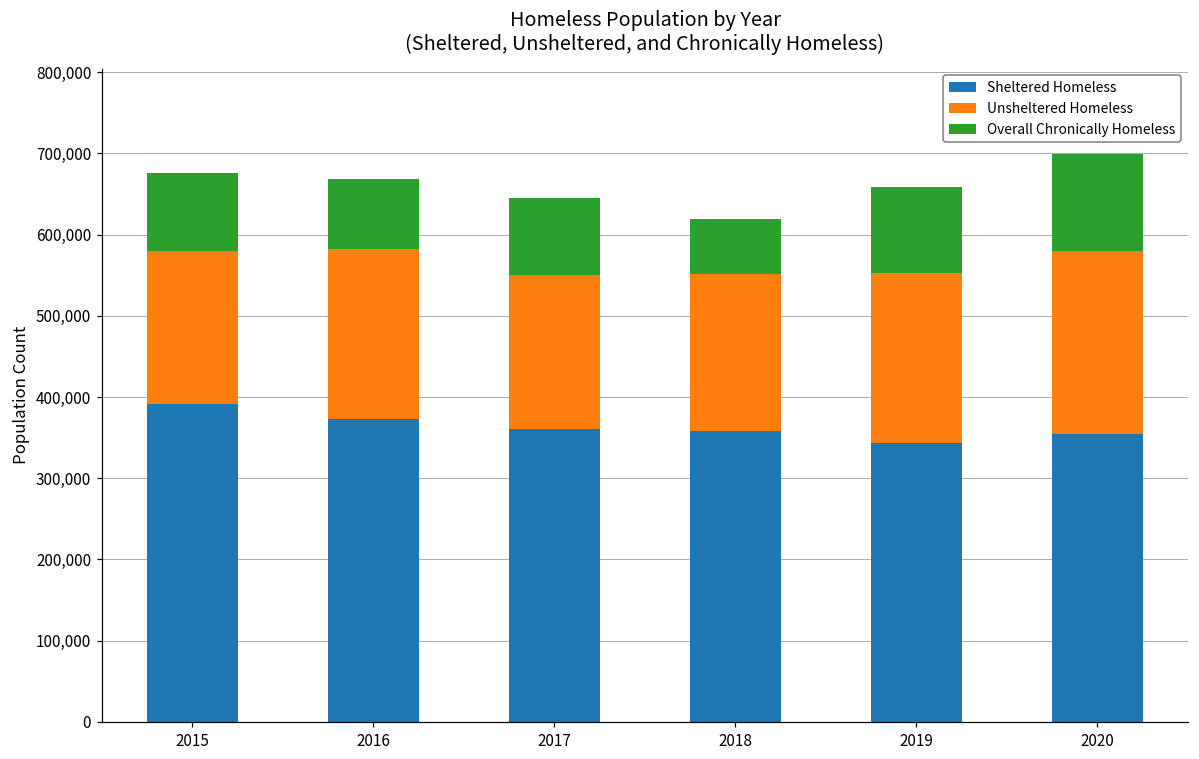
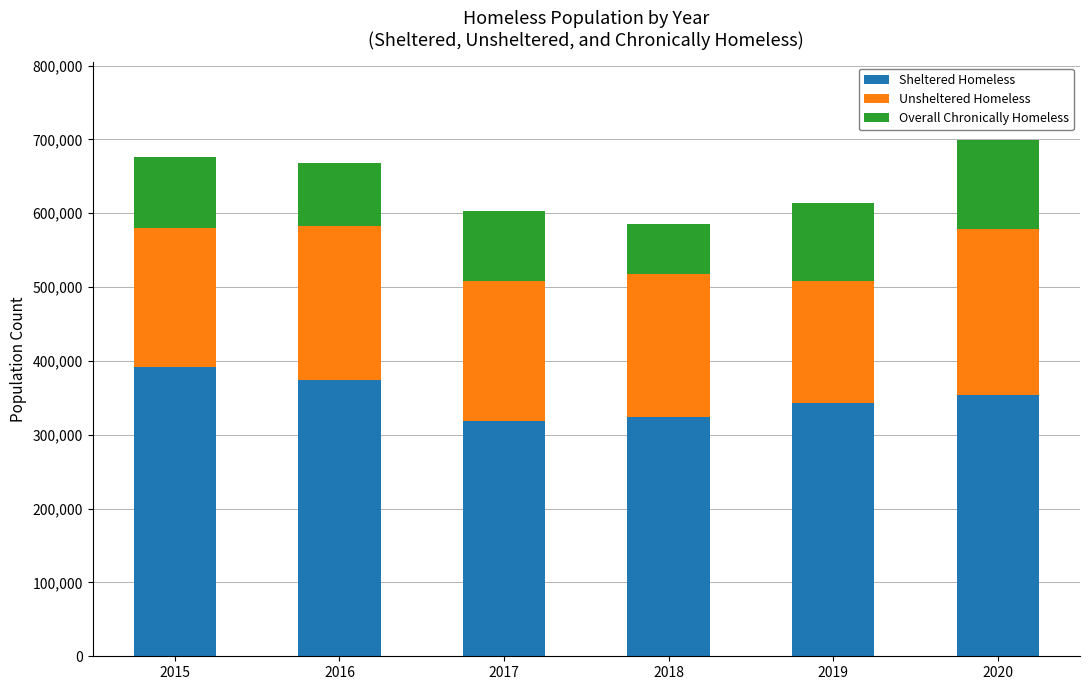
  {
    "Sheltered Homeless": {
      "2015": "390,000",
      "2016": "370,000",
-     "2017": "360,000",
-     "2018": "360,000",
+     "2017": "320,000",
+     "2018": "320,000",
      "2019": "340,000",
      "2020": "350,000"
    },
    "Unsheltered Homeless": {
      "2015": "190,000",
      "2016": "210,000",
      "2017": "190,000",
      "2018": "190,000",
-     "2019": "210,000",
+     "2019": "160,000",
      "2020": "220,000"
    },
    "Overall Chronically Homeless": {
      "2015": "100,000",
      "2016": "90,000",
      "2017": "100,000",
      "2018": "70,000",
      "2019": "110,000",
      "2020": "120,000"
    }
  }
